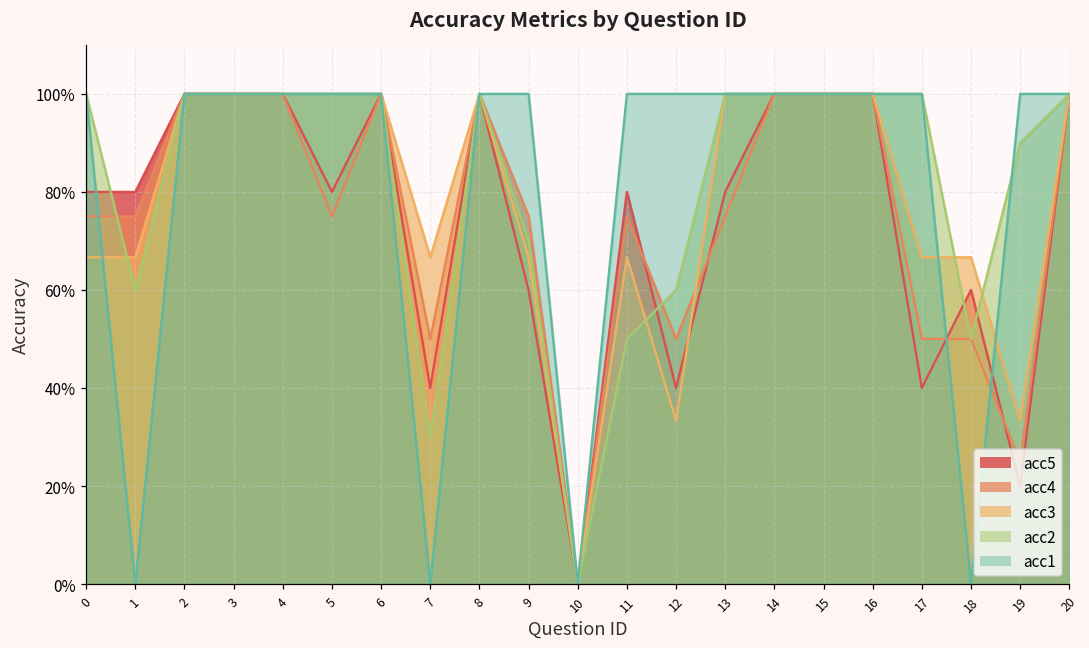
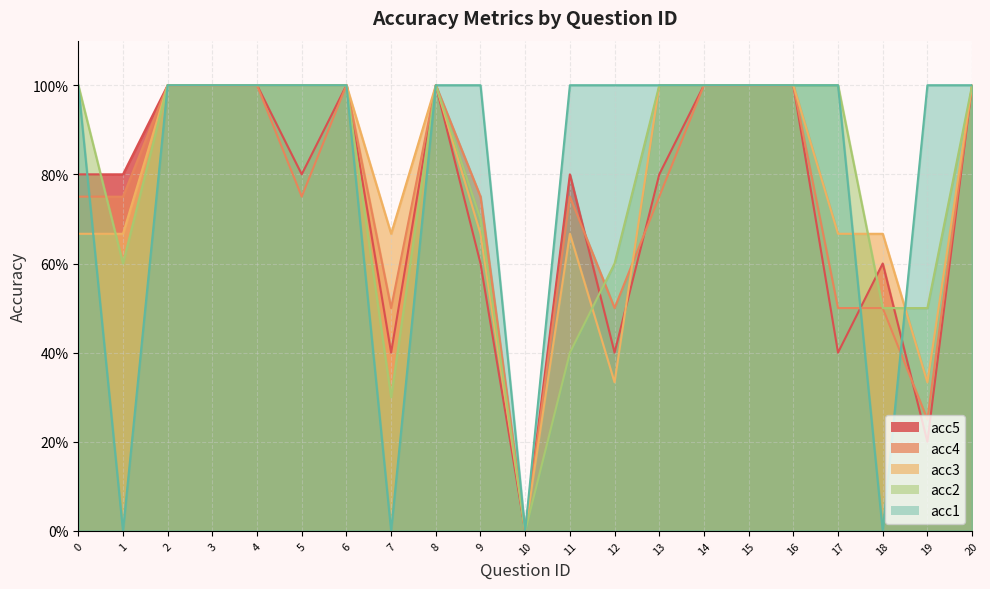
  {
    "acc2": {
      "1": "60%",
      "7": "30%",
      "9": "70%",
-     "11": "50%",
+     "11": "40%",
      "12": "60%",
-     "19": "90%"
+     "19": "50%"
    },
    "acc1": {
      "1": "0%",
      "7": "0%",
      "9": "100%",
      "11": "100%",
      "12": "100%",
      "18": "0%",
      "19": "100%"
    }
  }
